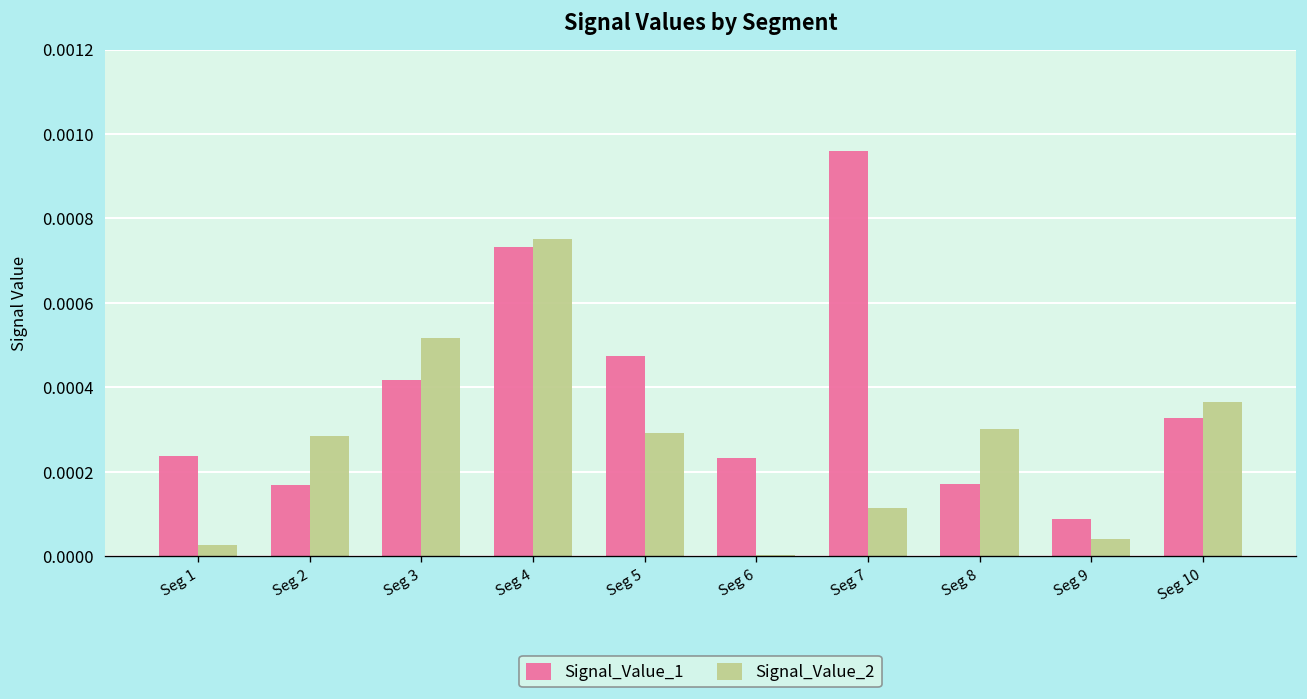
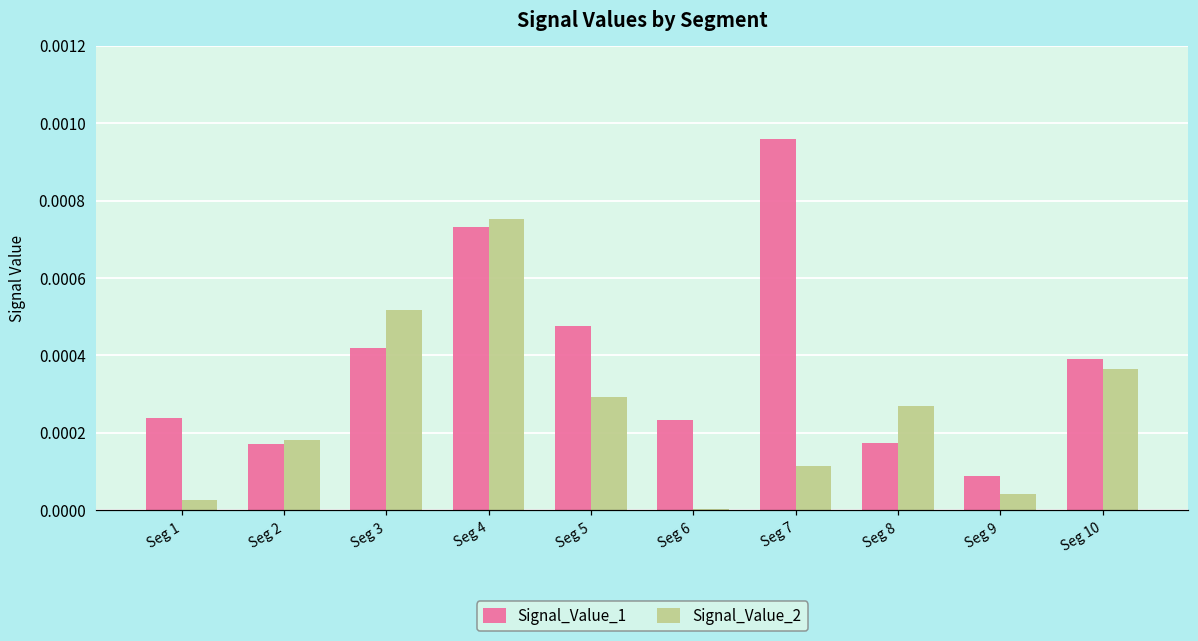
  {
    "Signal_Value_1": {
      "Seg 1": 0.00024,
      "Seg 2": 0.00017,
      "Seg 3": 0.00042,
      "Seg 4": 0.00073,
      "Seg 5": 0.00047,
      "Seg 6": 0.00023,
      "Seg 7": 0.00096,
      "Seg 8": 0.00017,
      "Seg 9": 0.00009,
-     "Seg 10": 0.00033
+     "Seg 10": 0.00039
    },
    "Signal_Value_2": {
      "Seg 1": 0.00003,
-     "Seg 2": 0.00029,
+     "Seg 2": 0.00018,
      "Seg 3": 0.00052,
      "Seg 4": 0.00075,
      "Seg 5": 0.00029,
      "Seg 7": 0.00011,
-     "Seg 8": 0.00030,
+     "Seg 8": 0.00027,
      "Seg 9": 0.00004,
      "Seg 10": 0.00037
    }
  }
